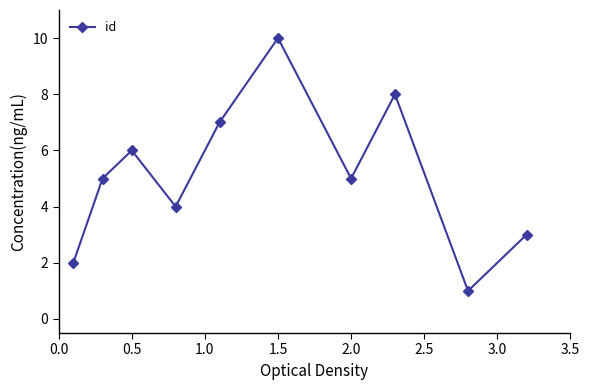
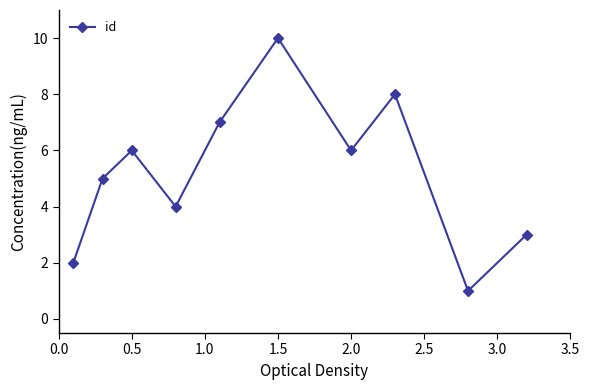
  {
    "0.5": 6,
    "1.5": 10,
-   "2.0": 5
+   "2.0": 6
  }
